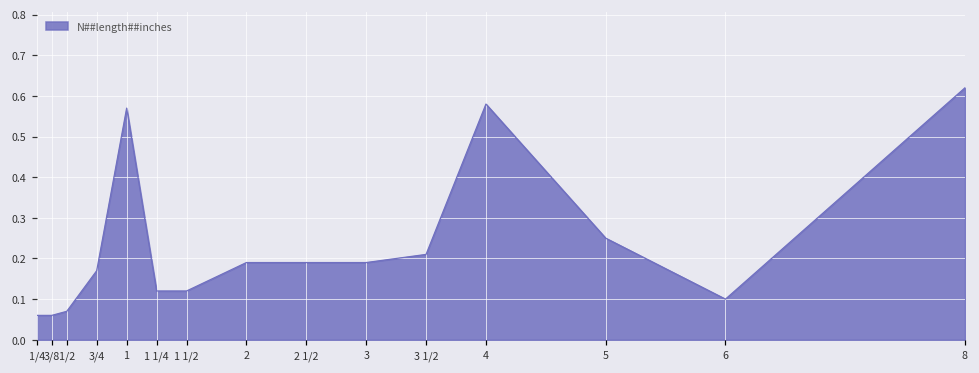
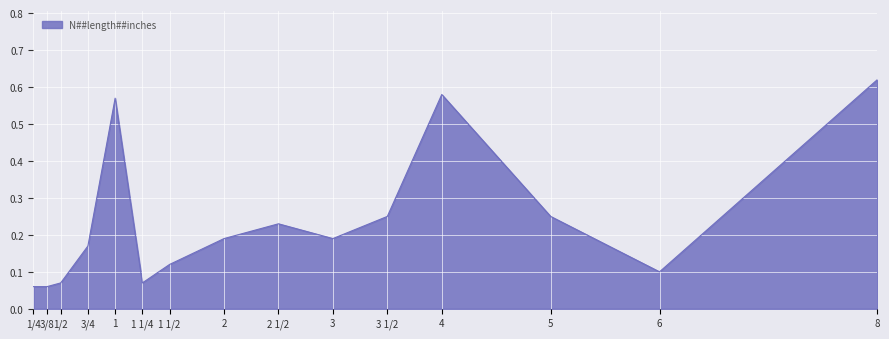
  {
    "1/4": 0.06,
    "3/8": 0.06,
    "1/2": 0.07,
    "3/4": 0.17,
    "1": 0.57,
-   "1 1/4": 0.12,
+   "1 1/4": 0.07,
    "1 1/2": 0.12,
    "2": 0.19,
-   "2 1/2": 0.19,
+   "2 1/2": 0.23,
    "3": 0.19,
-   "3 1/2": 0.21,
+   "3 1/2": 0.25,
    "4": 0.58,
    "5": 0.25,
    "6": 0.10,
    "8": 0.62
  }
